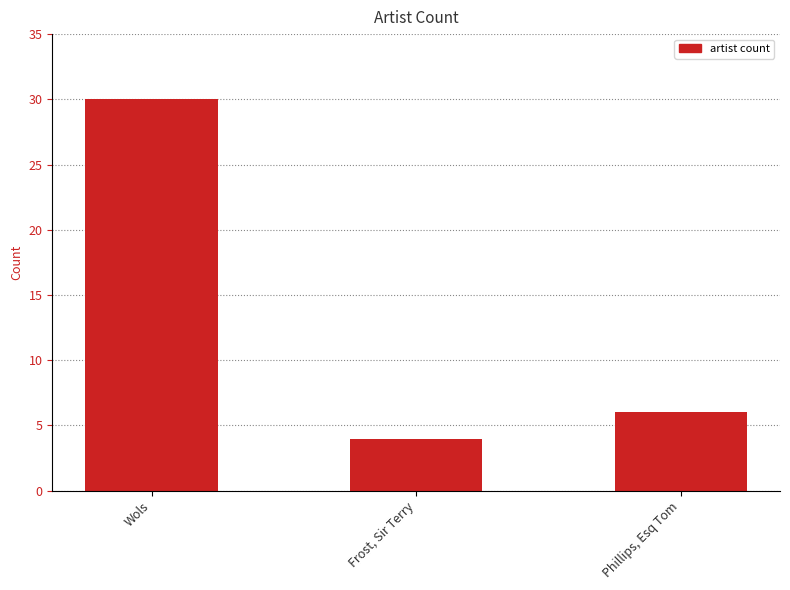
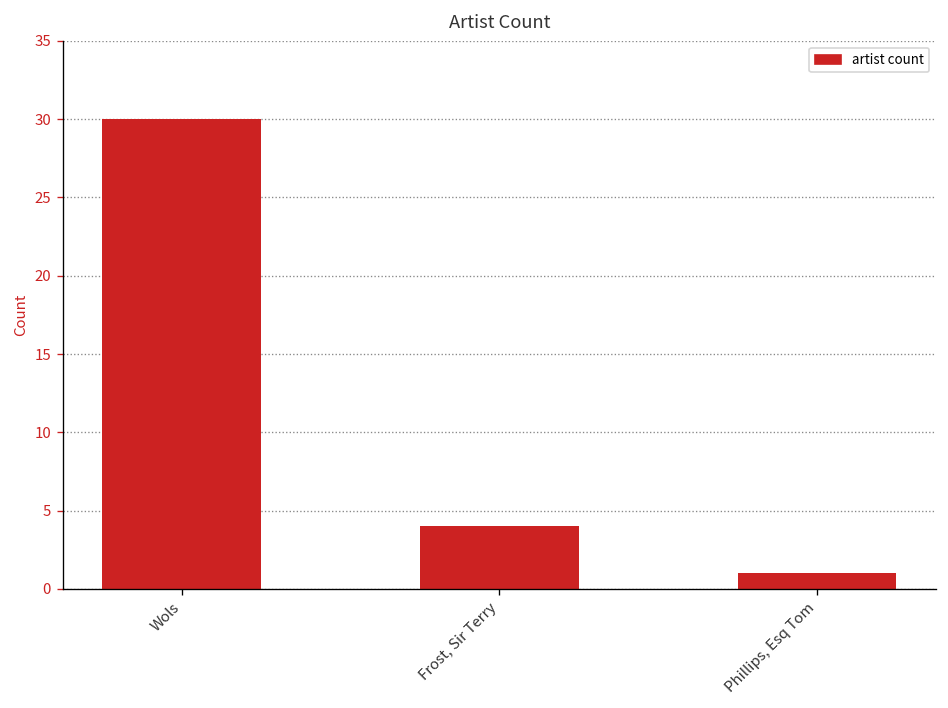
  {
    "Wols": 30,
    "Frost, Sir Terry": 4,
-   "Phillips, Esq Tom": 6
+   "Phillips, Esq Tom": 1
  }
